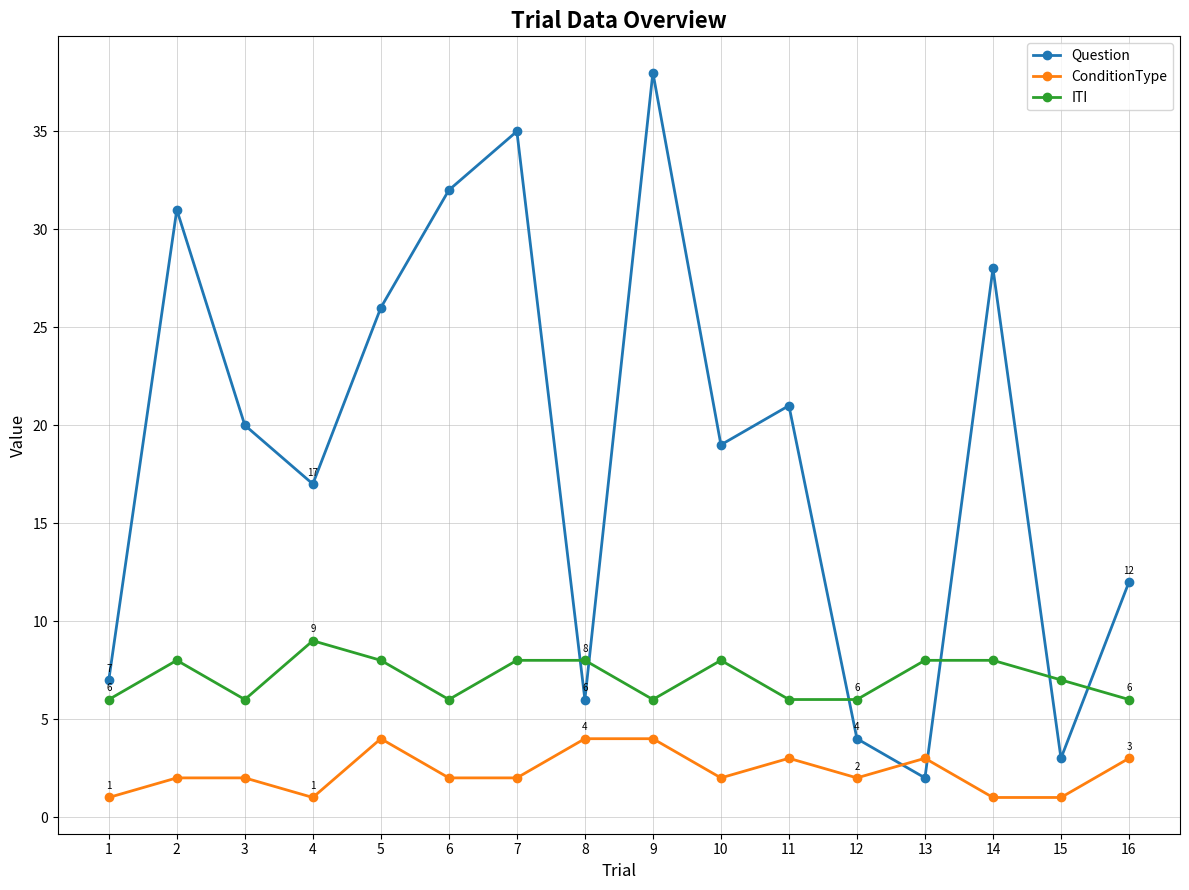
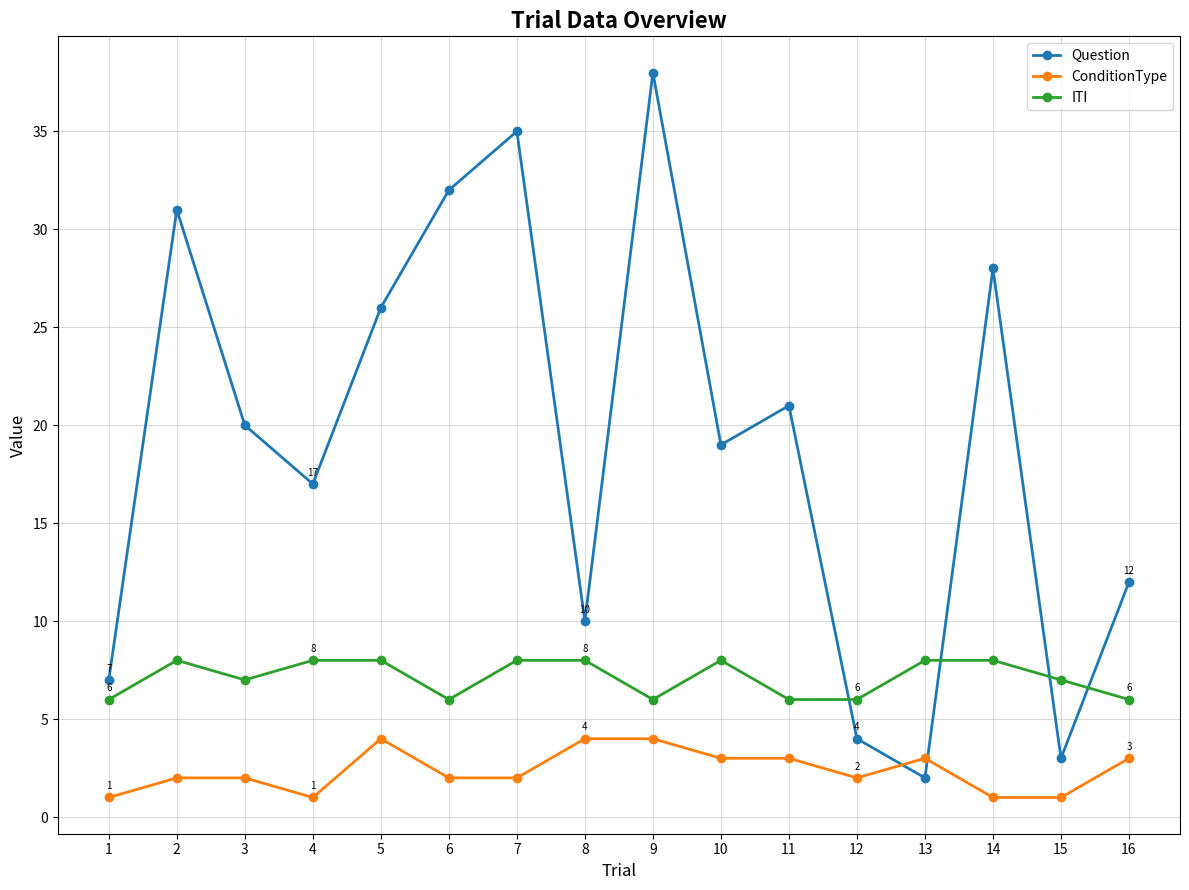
  {
    "Question": {
      "1": 7,
      "4": 17,
-     "8": 6,
+     "8": 10,
      "12": 4,
      "16": 12
    },
    "ConditionType": {
      "2": 2,
      "3": 2,
      "5": 4,
      "6": 2,
      "7": 2,
      "9": 4,
-     "10": 2,
+     "10": 3,
      "11": 3,
      "13": 3,
      "14": 1,
      "15": 1
    },
    "ITI": {
      "1": 6,
-     "3": 6,
-     "4": 9,
+     "3": 7,
+     "4": 8,
      "8": 8,
      "12": 6,
      "16": 6
    }
  }
